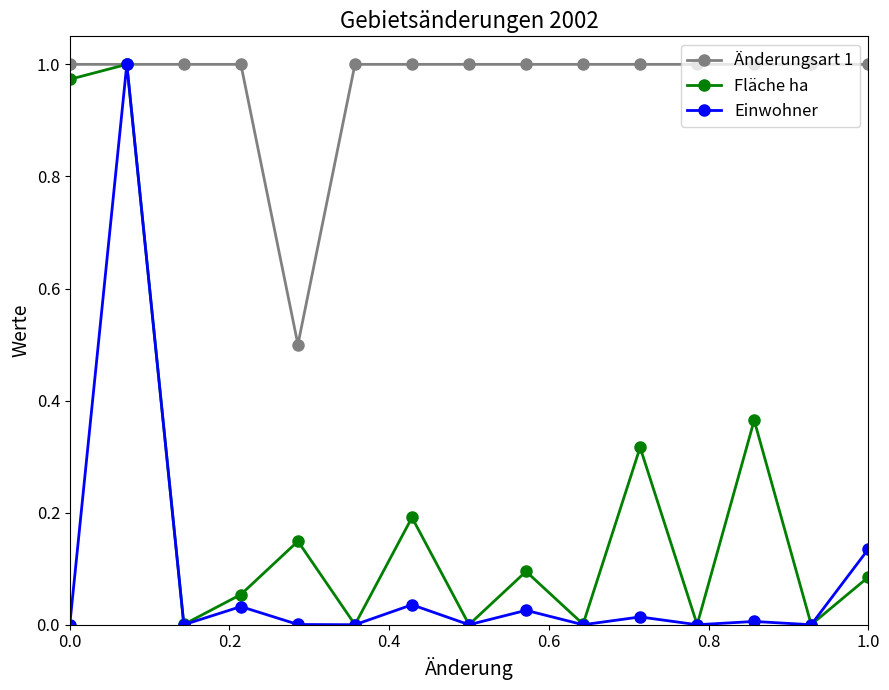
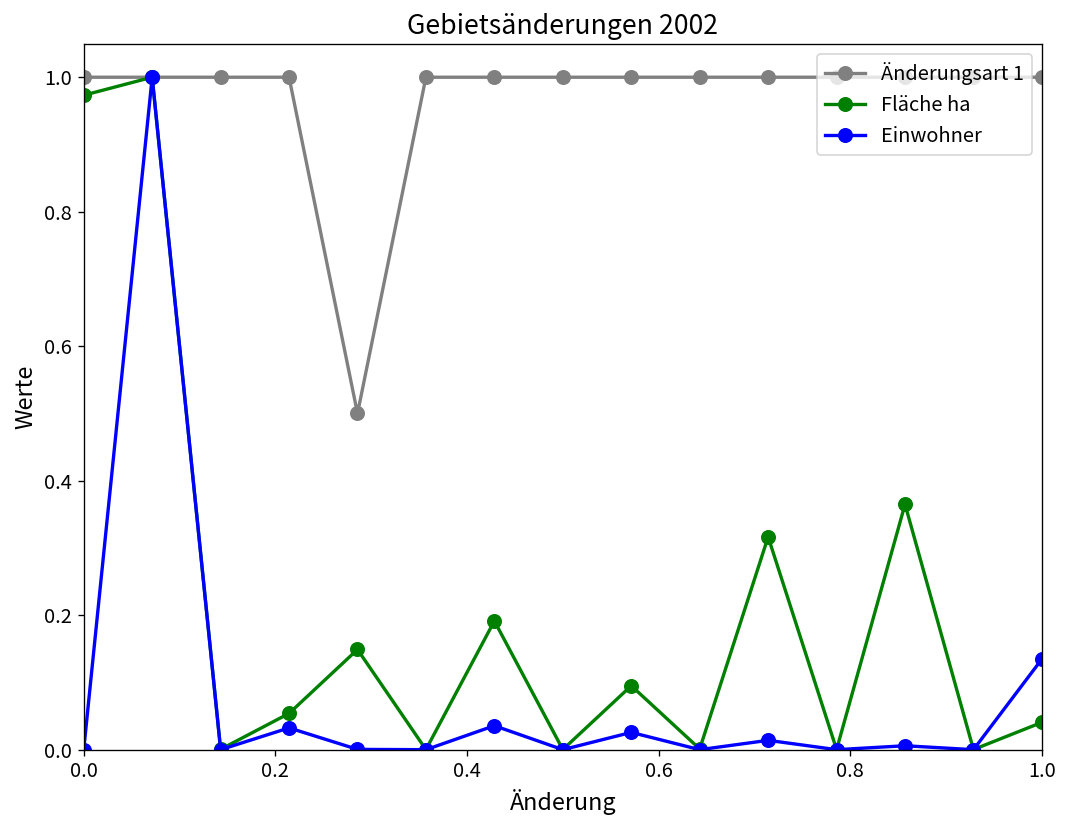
  {
    "Änderungsart 1": {
      "0.0": 1.00,
      "1.0": 1.00
    },
    "Fläche ha": {
      "0.0": 0.97,
-     "1.0": 0.08
+     "1.0": 0.04
    },
    "Einwohner": {
      "0.0": 0.00,
      "1.0": 0.13
    }
  }
